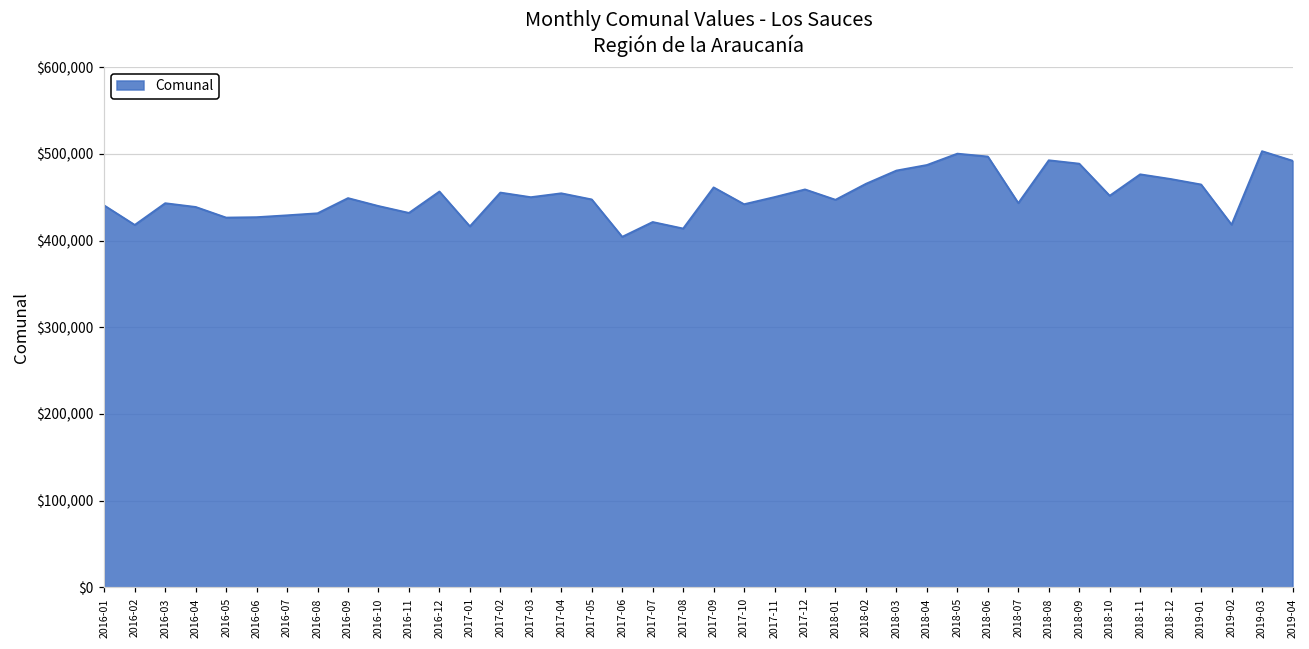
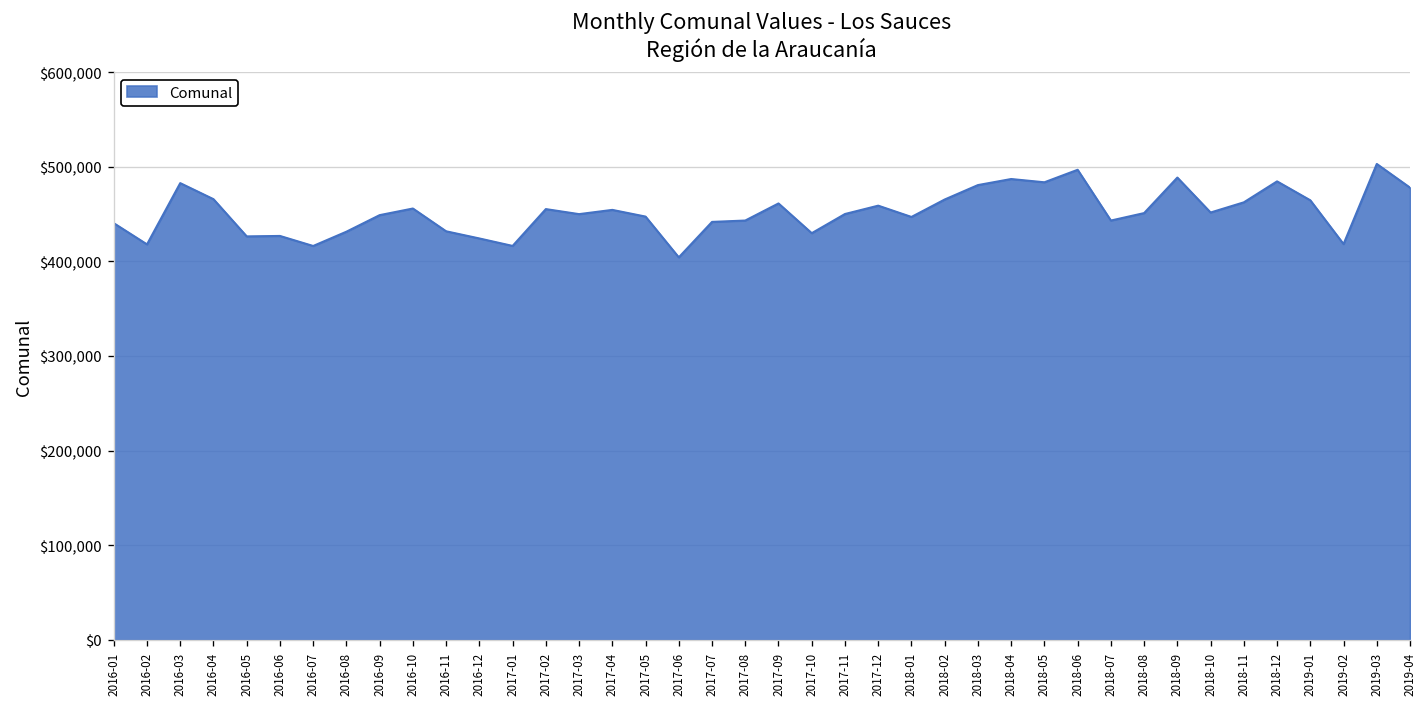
  {
    "2016-01": "$440,000",
    "2016-02": "$420,000",
-   "2016-03": "$440,000",
-   "2016-04": "$440,000",
+   "2016-03": "$480,000",
+   "2016-04": "$470,000",
    "2016-05": "$430,000",
    "2016-06": "$430,000",
-   "2016-07": "$430,000",
+   "2016-07": "$420,000",
    "2016-08": "$430,000",
    "2016-09": "$450,000",
-   "2016-10": "$440,000",
+   "2016-10": "$460,000",
    "2016-11": "$430,000",
-   "2016-12": "$460,000",
+   "2016-12": "$420,000",
    "2017-01": "$420,000",
    "2017-02": "$460,000",
    "2017-03": "$450,000",
    "2017-04": "$450,000",
    "2017-05": "$450,000",
    "2017-06": "$400,000",
-   "2017-07": "$420,000",
-   "2017-08": "$410,000",
+   "2017-07": "$440,000",
+   "2017-08": "$440,000",
    "2017-09": "$460,000",
-   "2017-10": "$440,000",
+   "2017-10": "$430,000",
    "2017-11": "$450,000",
    "2017-12": "$460,000",
    "2018-01": "$450,000",
    "2018-02": "$470,000",
    "2018-03": "$480,000",
    "2018-04": "$490,000",
-   "2018-05": "$500,000",
+   "2018-05": "$480,000",
    "2018-06": "$500,000",
    "2018-07": "$440,000",
-   "2018-08": "$490,000",
+   "2018-08": "$450,000",
    "2018-09": "$490,000",
    "2018-10": "$450,000",
-   "2018-11": "$480,000",
-   "2018-12": "$470,000",
+   "2018-11": "$460,000",
+   "2018-12": "$480,000",
    "2019-01": "$460,000",
    "2019-02": "$420,000",
    "2019-03": "$500,000",
-   "2019-04": "$490,000"
+   "2019-04": "$480,000"
  }
